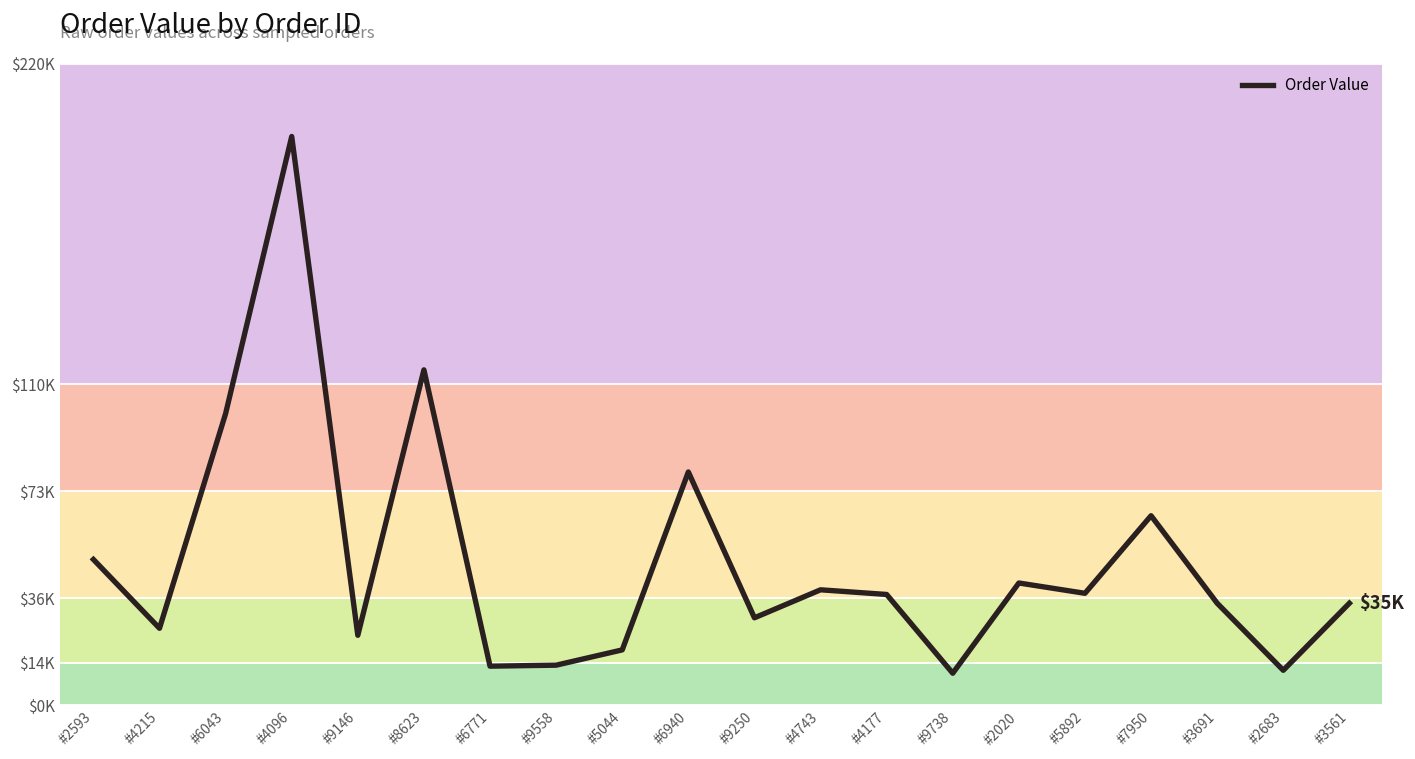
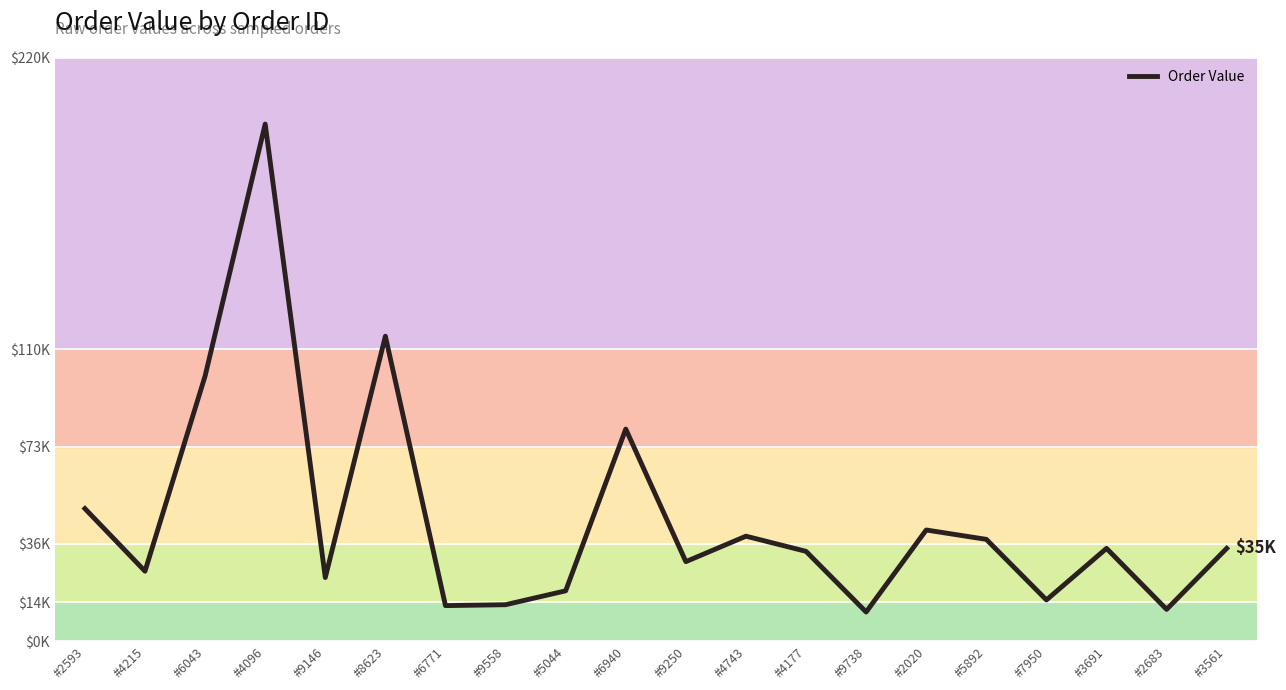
  {
    "#2593": "$50000",
    "#4215": "$26000",
    "#6043": "$100000",
    "#4096": "$195000",
    "#9146": "$24000",
    "#8623": "$115000",
    "#6771": "$13000",
    "#9558": "$14000",
    "#5044": "$19000",
    "#6940": "$80000",
    "#9250": "$30000",
    "#4743": "$40000",
-   "#4177": "$38000",
+   "#4177": "$34000",
    "#9738": "$11000",
    "#2020": "$42000",
    "#5892": "$38000",
-   "#7950": "$65000",
+   "#7950": "$16000",
    "#3691": "$35000",
    "#2683": "$12000"
  }
